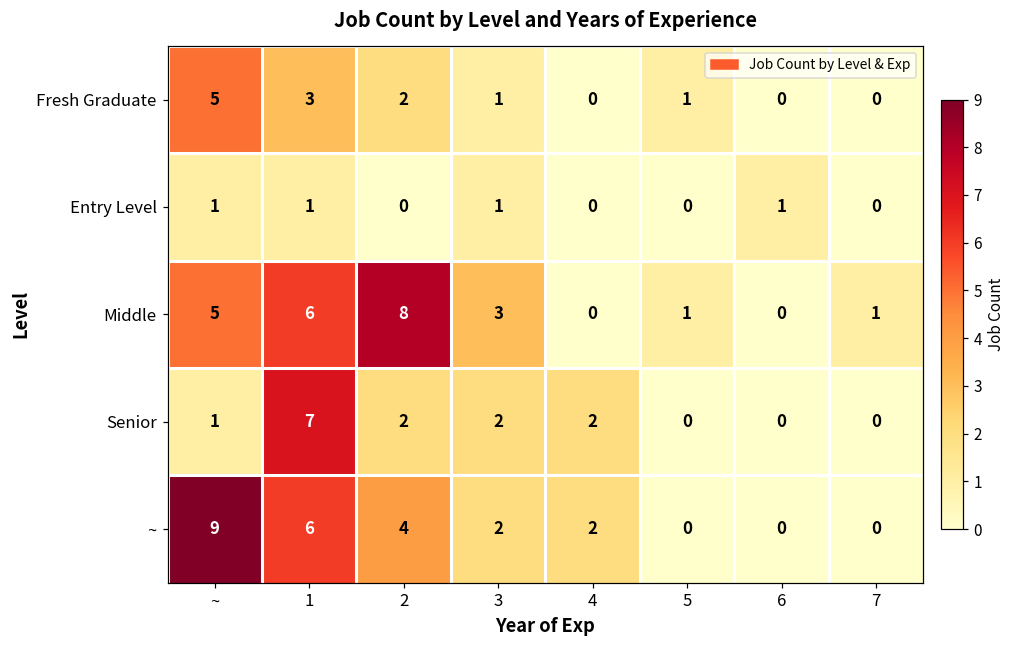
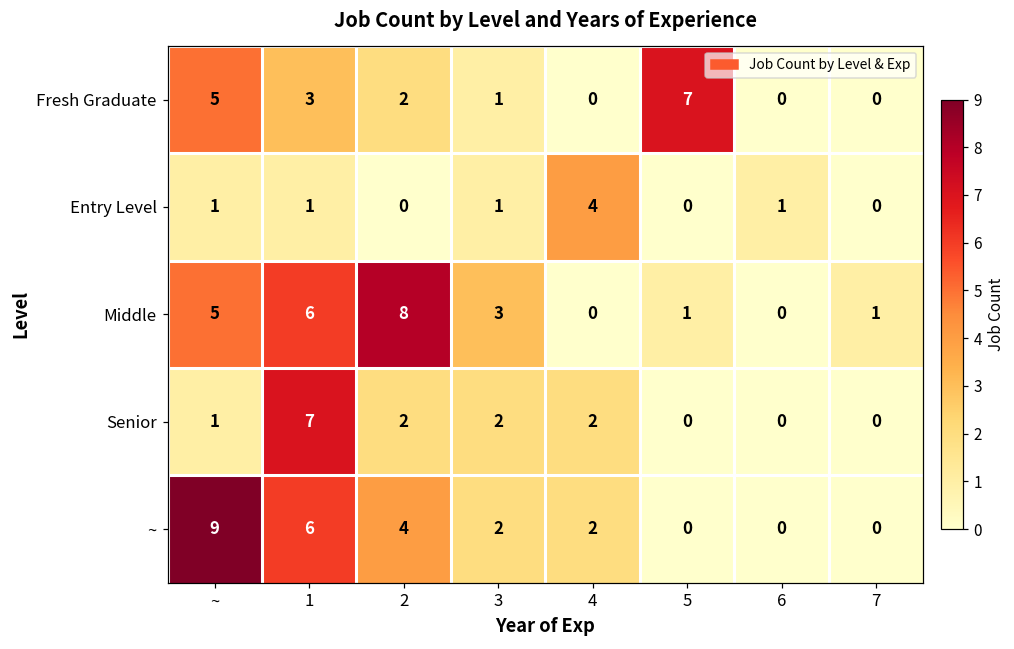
  {
    "Fresh Graduate": {
      "~": 5,
      "1": 3,
      "2": 2,
      "3": 1,
      "4": 0,
-     "5": 1,
+     "5": 7,
      "6": 0,
      "7": 0
    },
    "Entry Level": {
      "~": 1,
      "1": 1,
      "2": 0,
      "3": 1,
-     "4": 0,
+     "4": 4,
      "5": 0,
      "6": 1,
      "7": 0
    },
    "Middle": {
      "~": 5,
      "1": 6,
      "2": 8,
      "3": 3,
      "4": 0,
      "5": 1,
      "6": 0,
      "7": 1
    },
    "Senior": {
      "~": 1,
      "1": 7,
      "2": 2,
      "3": 2,
      "4": 2,
      "5": 0,
      "6": 0,
      "7": 0
    },
    "~": {
      "~": 9,
      "1": 6,
      "2": 4,
      "3": 2,
      "4": 2,
      "5": 0,
      "6": 0,
      "7": 0
    }
  }
